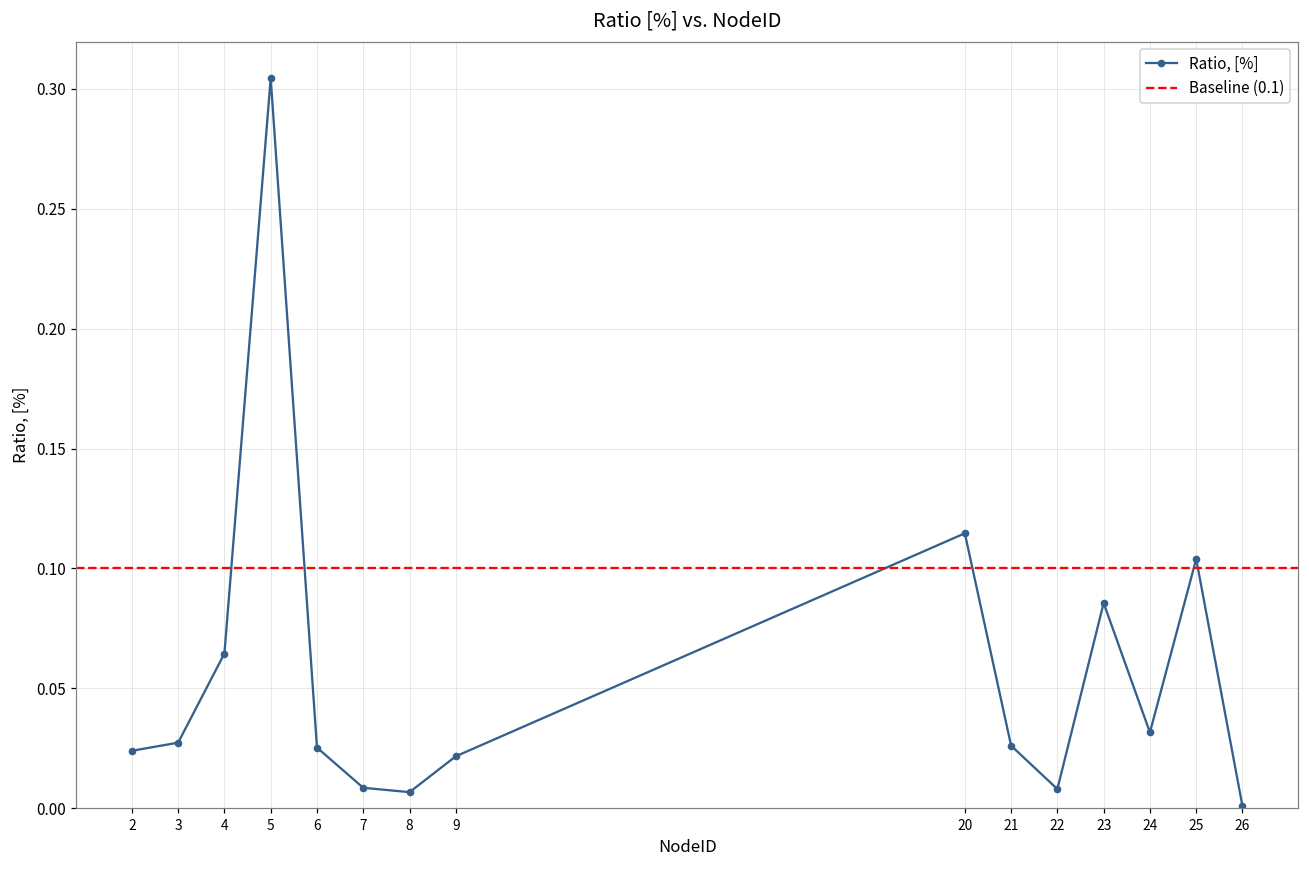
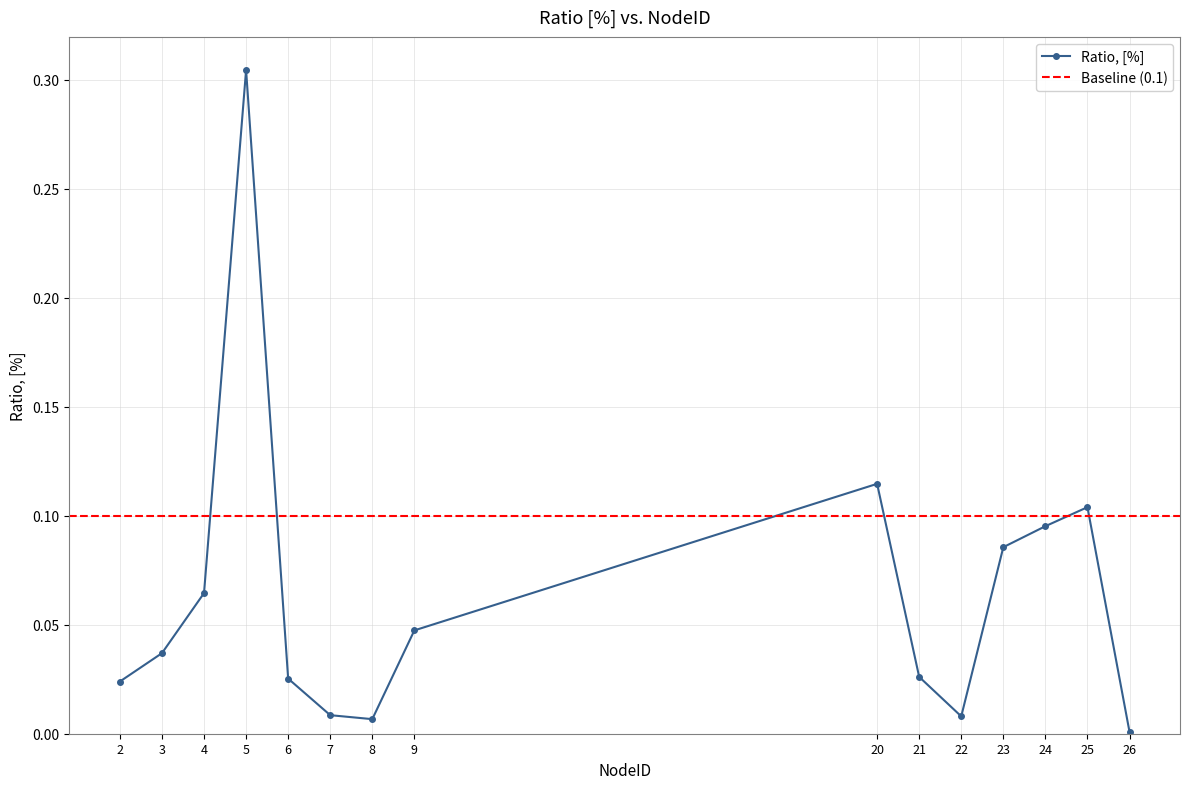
  {
    "2": 0.024,
-   "3": 0.027,
+   "3": 0.037,
    "4": 0.065,
    "5": 0.304,
    "6": 0.025,
    "7": 0.009,
    "8": 0.007,
-   "9": 0.022,
+   "9": 0.047,
    "20": 0.115,
    "21": 0.026,
    "22": 0.008,
    "23": 0.086,
-   "24": 0.032,
+   "24": 0.095,
    "25": 0.104,
    "26": 0.001
  }
